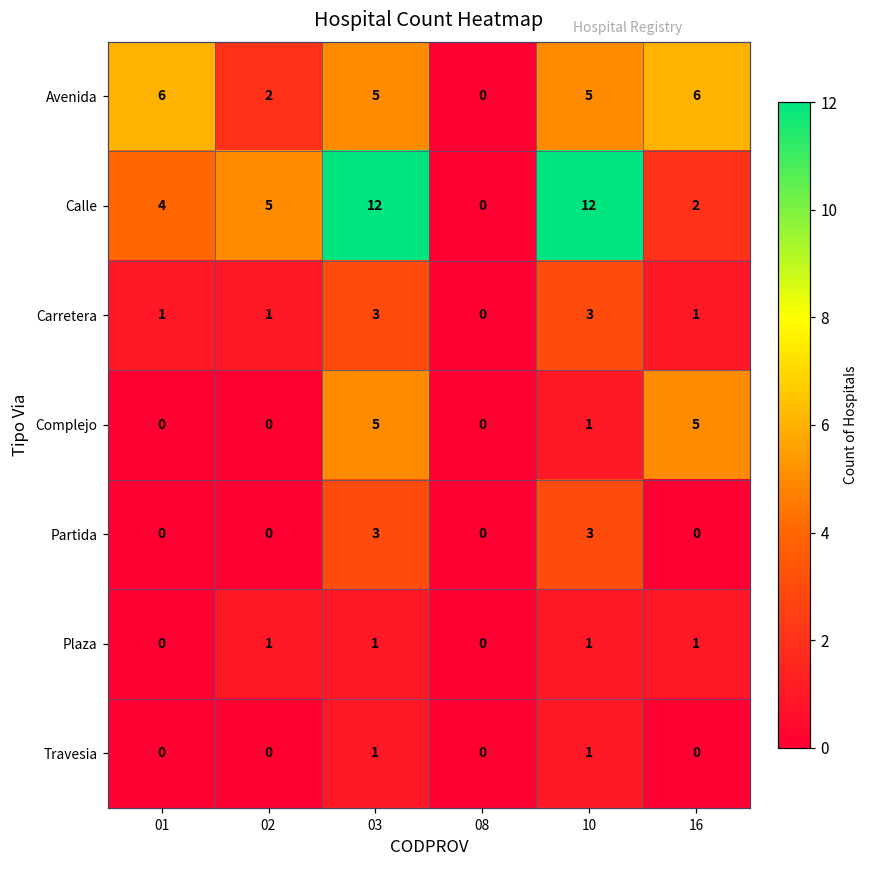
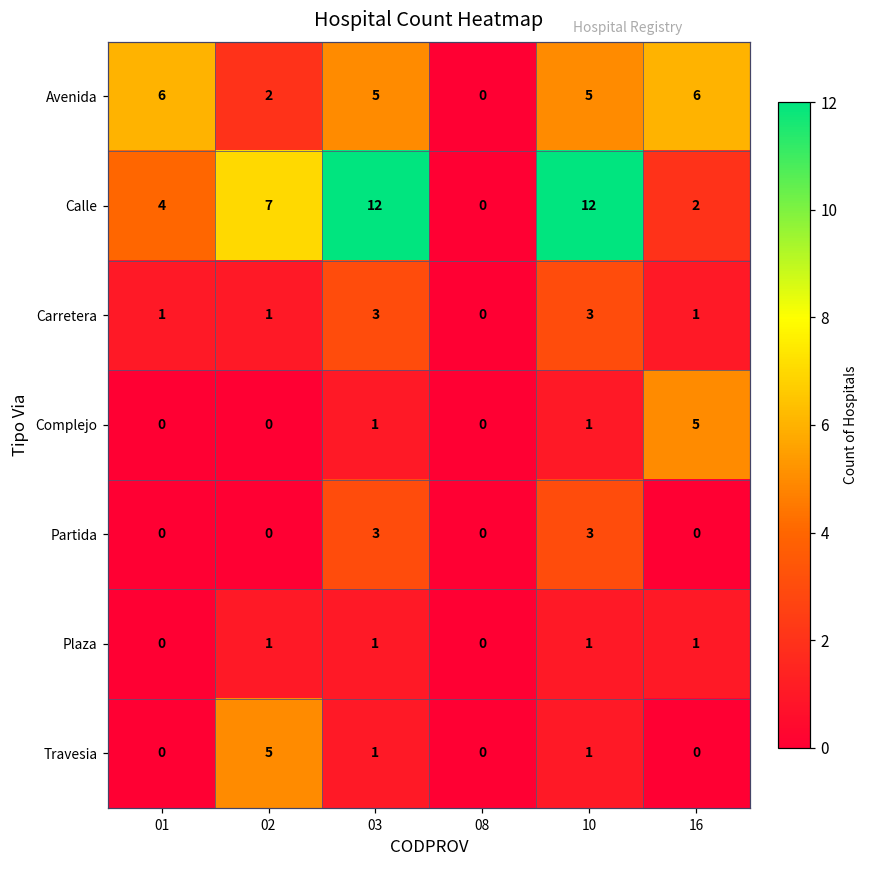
  {
    "Avenida": {
      "01": 6,
      "02": 2,
      "03": 5,
      "08": 0,
      "10": 5,
      "16": 6
    },
    "Calle": {
      "01": 4,
-     "02": 5,
+     "02": 7,
      "03": 12,
      "08": 0,
      "10": 12,
      "16": 2
    },
    "Carretera": {
      "01": 1,
      "02": 1,
      "03": 3,
      "08": 0,
      "10": 3,
      "16": 1
    },
    "Complejo": {
      "01": 0,
      "02": 0,
-     "03": 5,
+     "03": 1,
      "08": 0,
      "10": 1,
      "16": 5
    },
    "Partida": {
      "01": 0,
      "02": 0,
      "03": 3,
      "08": 0,
      "10": 3,
      "16": 0
    },
    "Plaza": {
      "01": 0,
      "02": 1,
      "03": 1,
      "08": 0,
      "10": 1,
      "16": 1
    },
    "Travesia": {
      "01": 0,
-     "02": 0,
+     "02": 5,
      "03": 1,
      "08": 0,
      "10": 1,
      "16": 0
    }
  }
